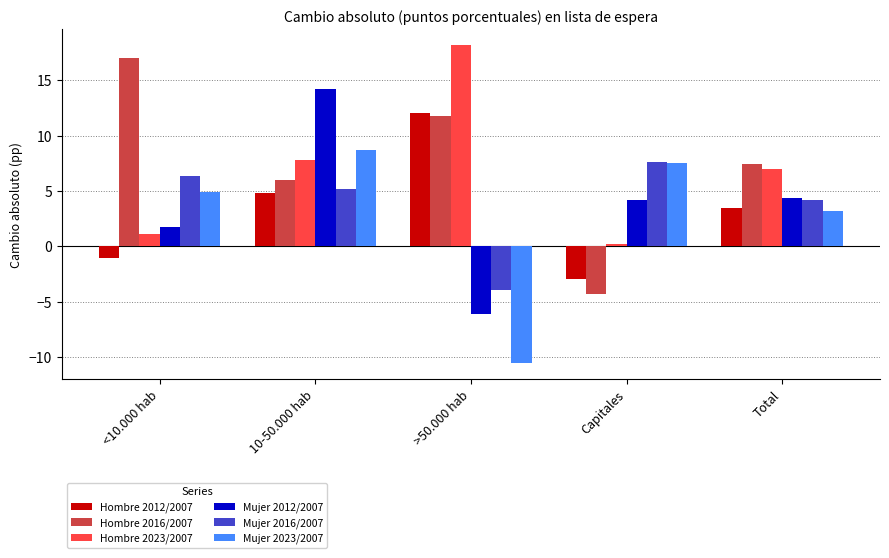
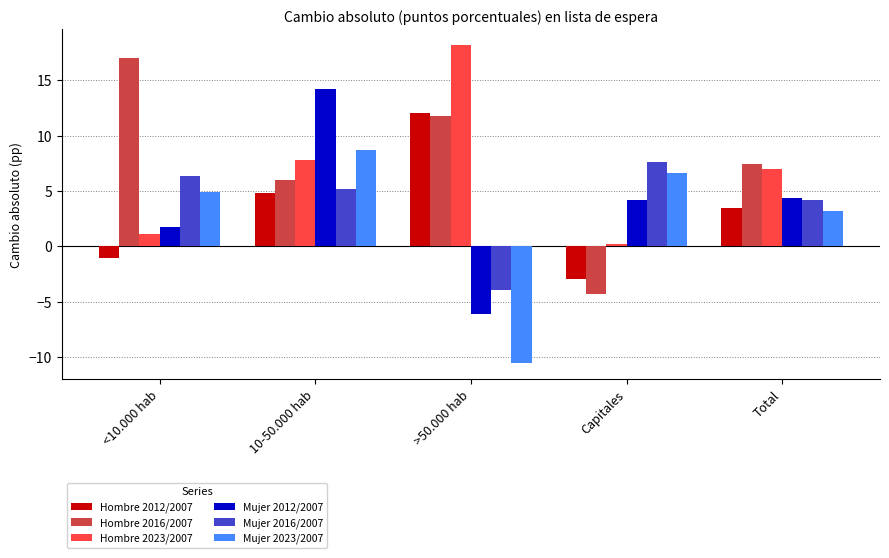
  {
    "Hombre 2012/2007": {
      "<10.000 hab": -1.1,
      "10-50.000 hab": 4.8,
      ">50.000 hab": 12.1,
      "Capitales": -3.0,
      "Total": 3.5
    },
    "Mujer 2012/2007": {
      "<10.000 hab": 1.7,
      "10-50.000 hab": 14.2,
      ">50.000 hab": -6.1,
      "Capitales": 4.2,
      "Total": 4.4
    },
    "Mujer 2016/2007": {
      "<10.000 hab": 6.3,
      "10-50.000 hab": 5.2,
      ">50.000 hab": -3.9,
      "Capitales": 7.6,
      "Total": 4.2
    },
    "Mujer 2023/2007": {
      "<10.000 hab": 4.9,
      "10-50.000 hab": 8.7,
      ">50.000 hab": -10.6,
-     "Capitales": 7.6,
+     "Capitales": 6.6,
      "Total": 3.1
    }
  }
